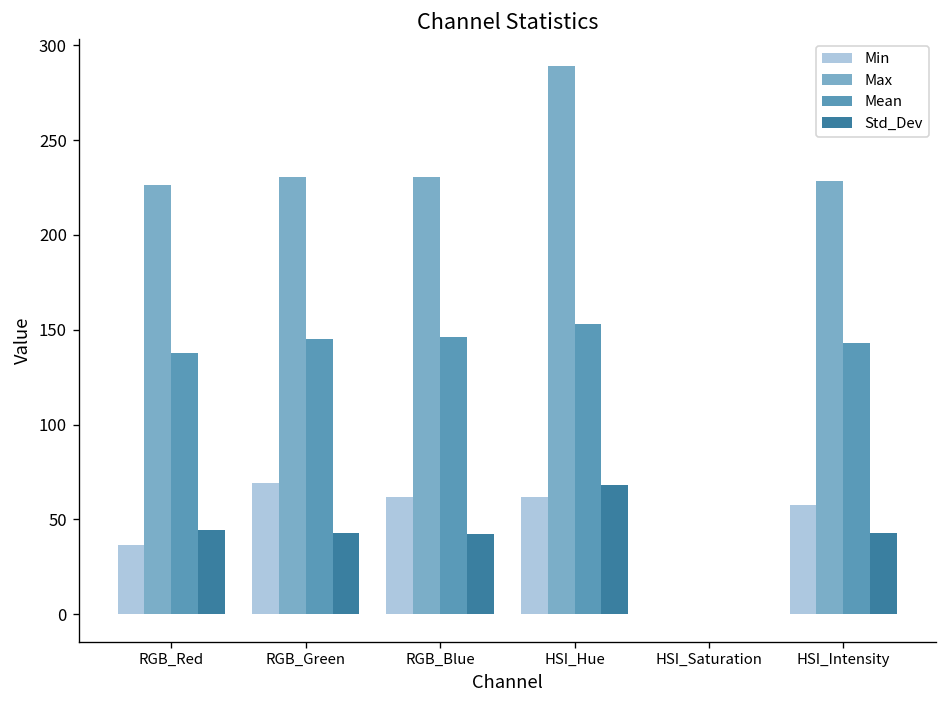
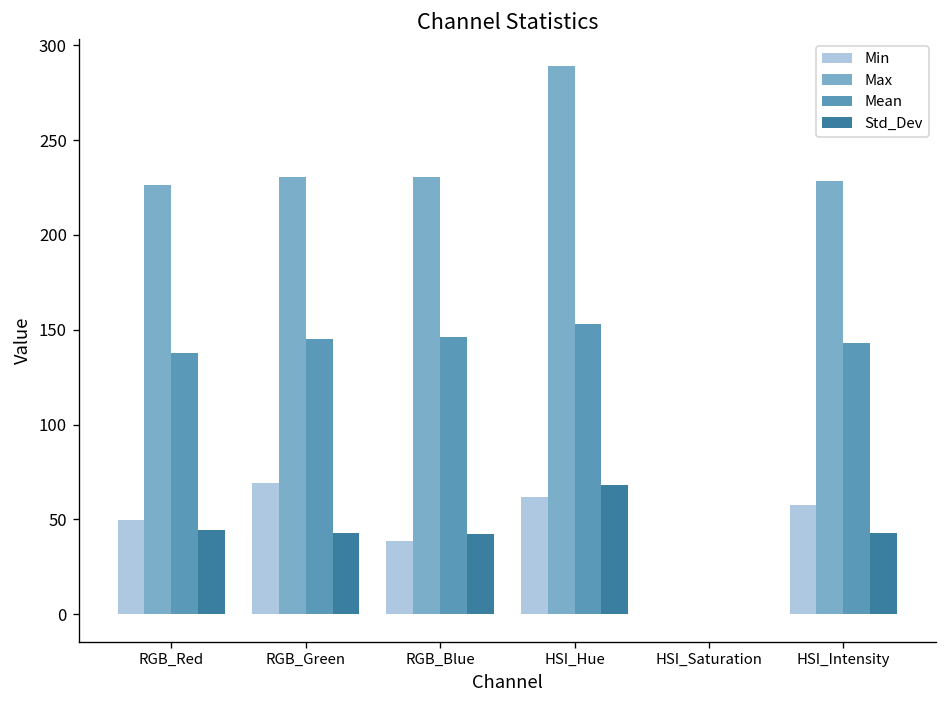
  {
    "Min": {
-     "RGB_Red": 36,
+     "RGB_Red": 50,
      "RGB_Green": 69,
-     "RGB_Blue": 62,
+     "RGB_Blue": 38,
      "HSI_Hue": 62,
      "HSI_Intensity": 58
    }
  }
